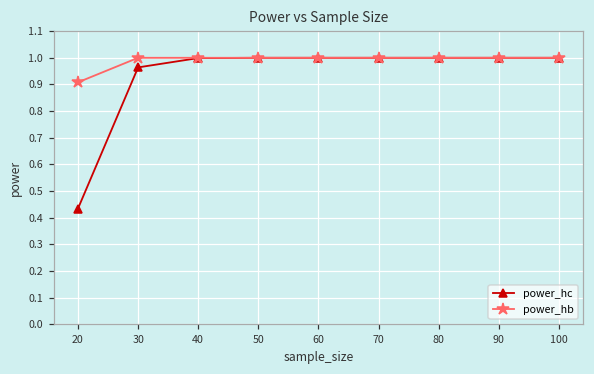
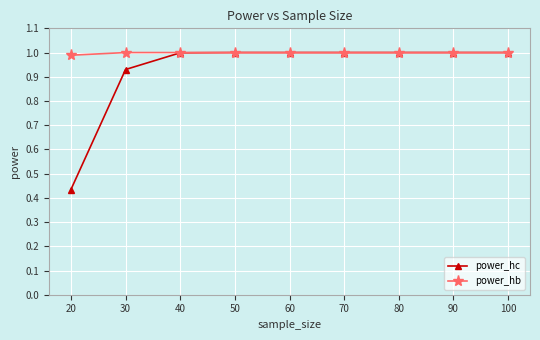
  {
    "power_hc": {
      "20": 0.43,
-     "30": 0.96
+     "30": 0.93
    },
    "power_hb": {
-     "20": 0.91,
+     "20": 0.99,
      "30": 1.00
    }
  }
